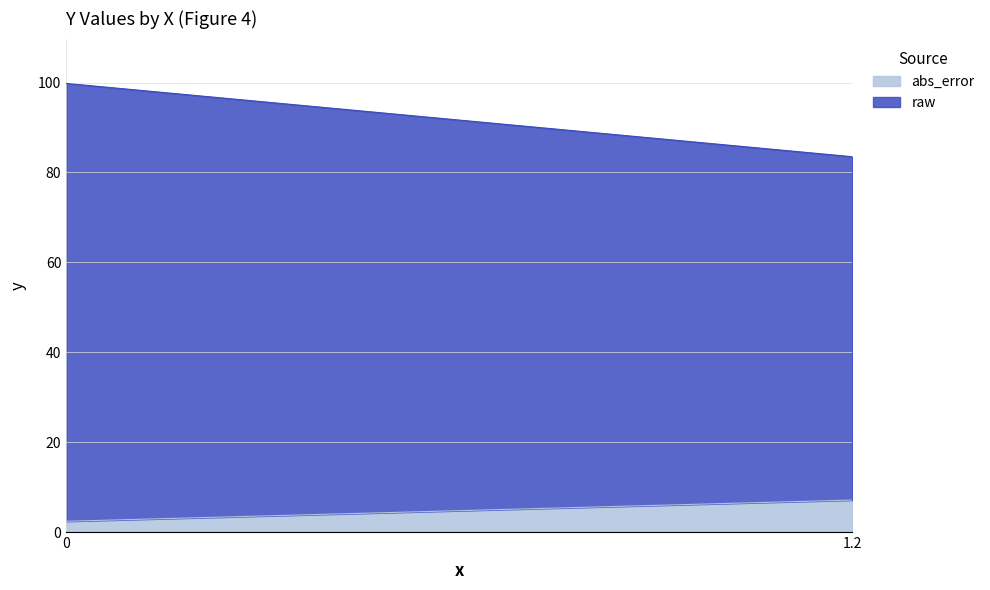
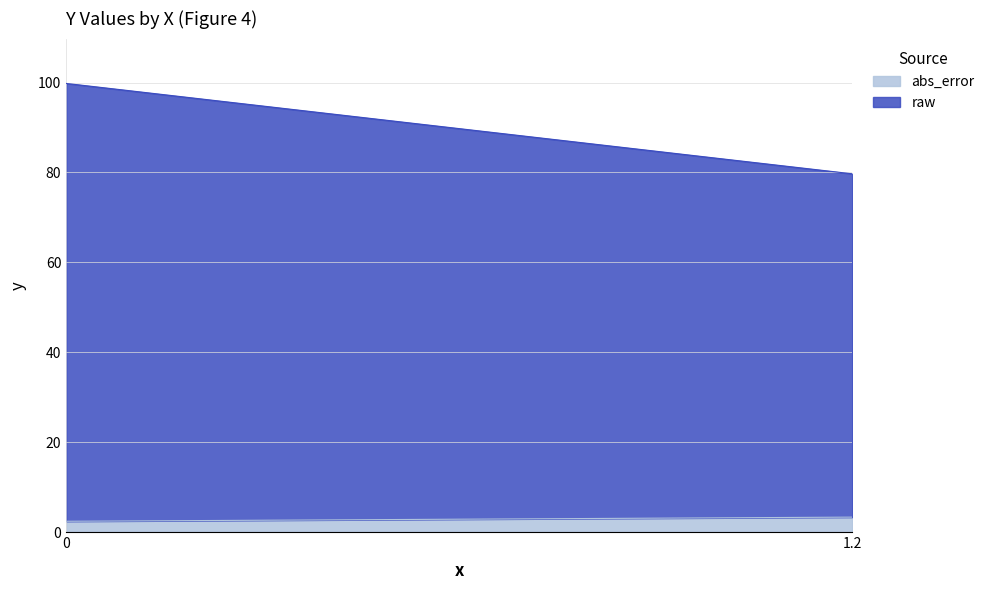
  {
    "abs_error": {
      "0": 2,
-     "1.2": 7
+     "1.2": 3
    },
    "raw": {
      "0": 97,
      "1.2": 76
    }
  }
